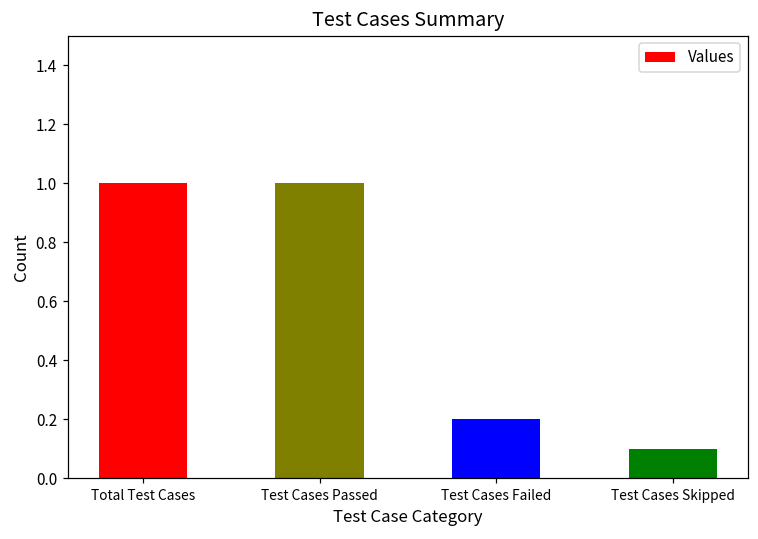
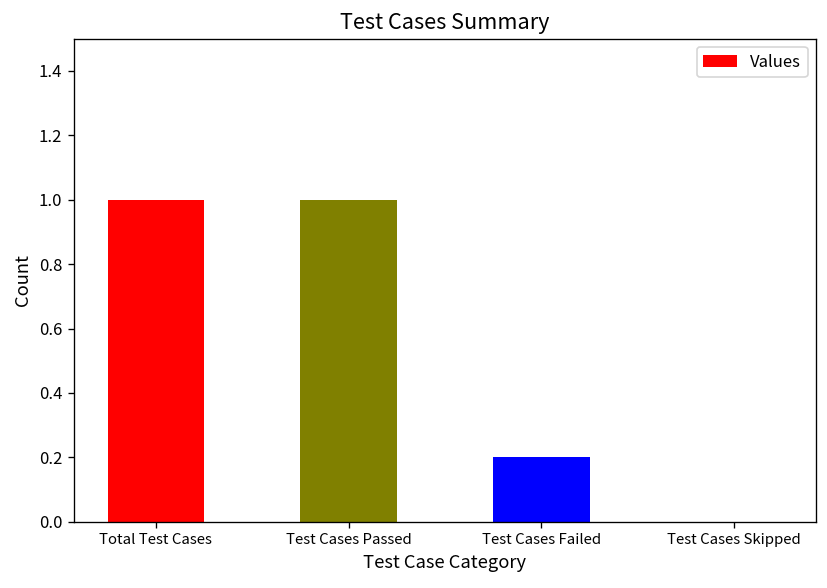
  {
    "Total Test Cases": 1.0,
    "Test Cases Passed": 1.0,
    "Test Cases Failed": 0.2,
-   "Test Cases Skipped": 0.1
+   "Test Cases Skipped": 0.0
  }
